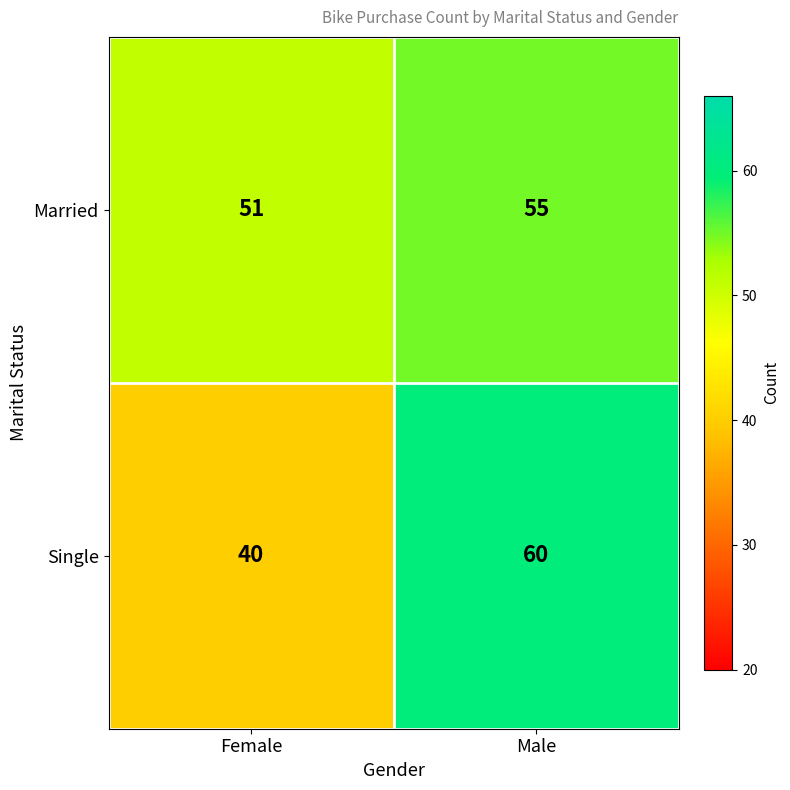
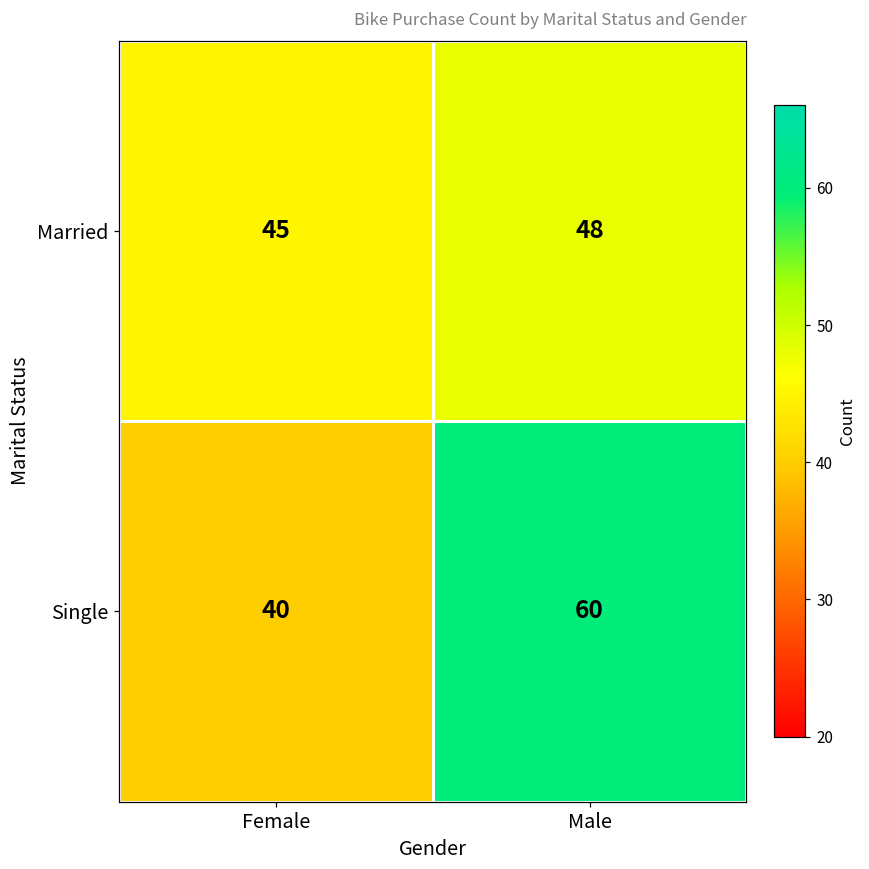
  {
    "Married": {
-     "Female": 51,
-     "Male": 55
+     "Female": 45,
+     "Male": 48
    },
    "Single": {
      "Female": 40,
      "Male": 60
    }
  }
